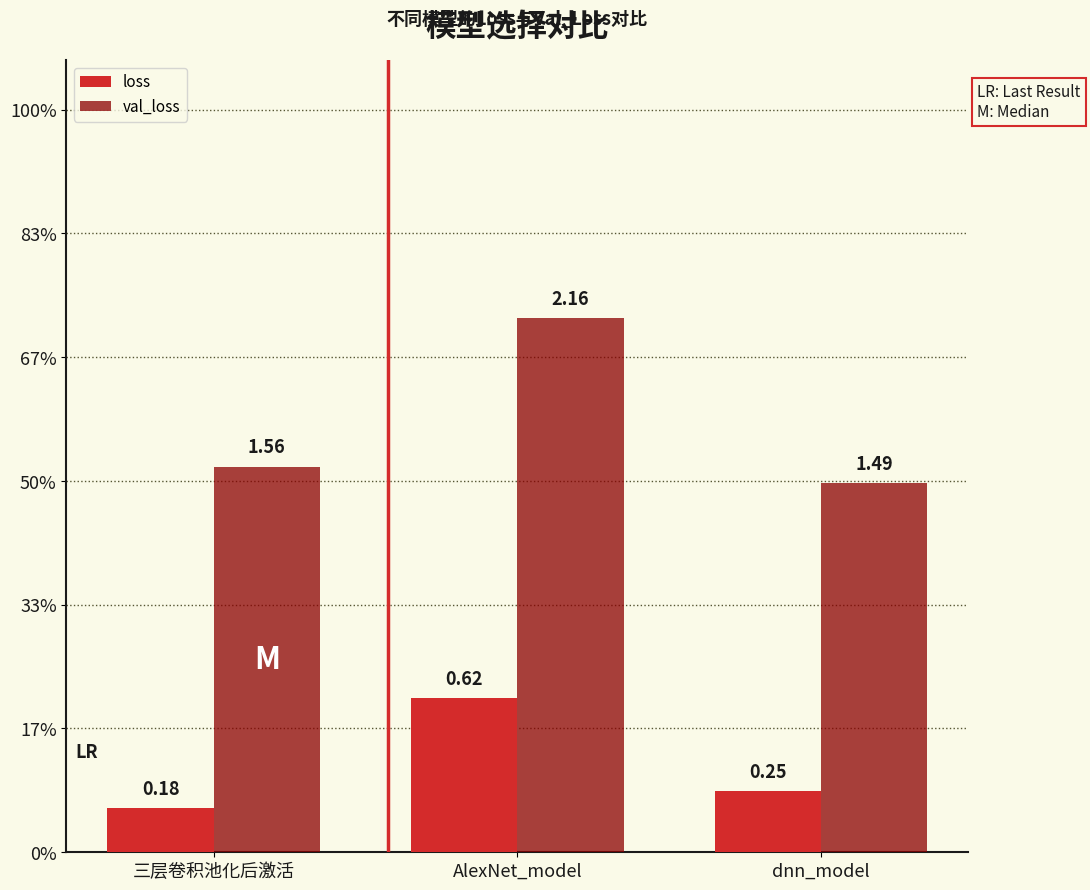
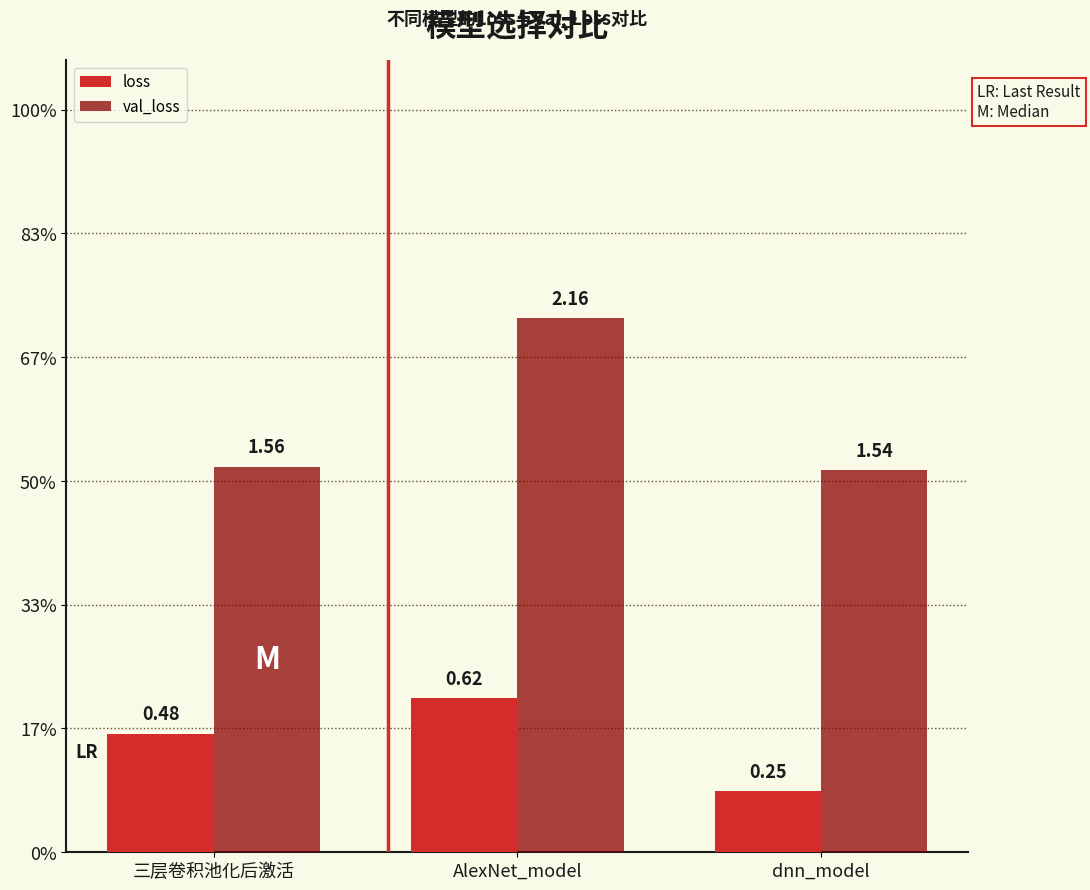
  {
    "loss": {
-     "三层卷积池化后激活": 0.18,
+     "三层卷积池化后激活": 0.48,
      "AlexNet_model": 0.62,
      "dnn_model": 0.25
    },
    "val_loss": {
      "三层卷积池化后激活": 1.56,
      "AlexNet_model": 2.16,
-     "dnn_model": 1.49
+     "dnn_model": 1.54
    }
  }
